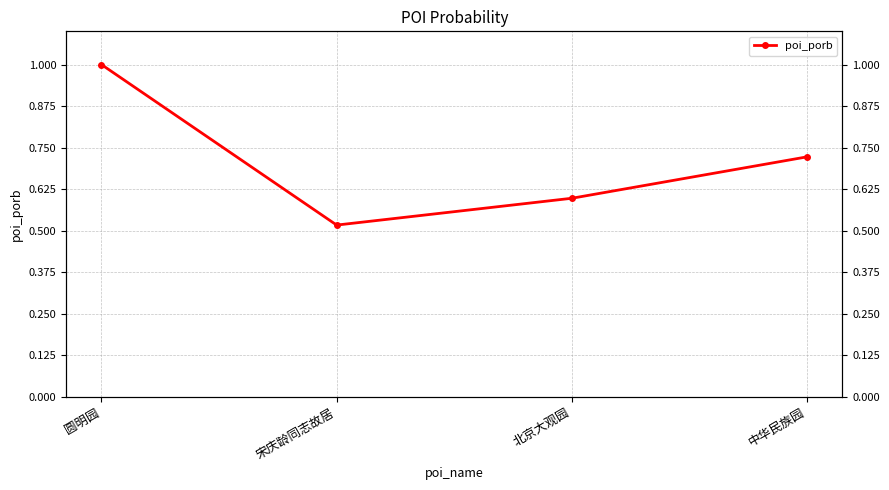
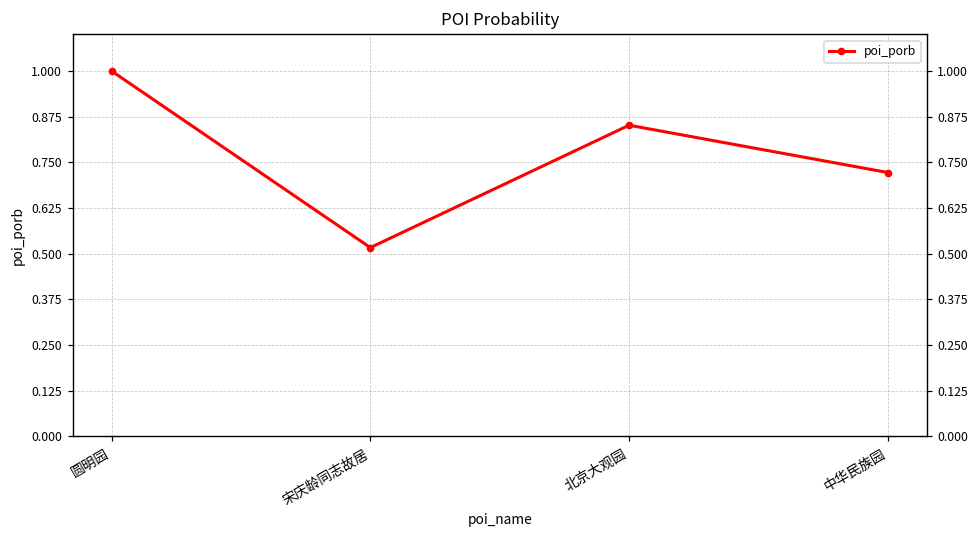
  {
    "圆明园": 1.00,
    "宋庆龄同志故居": 0.52,
-   "北京大观园": 0.60,
+   "北京大观园": 0.85,
    "中华民族园": 0.72
  }
